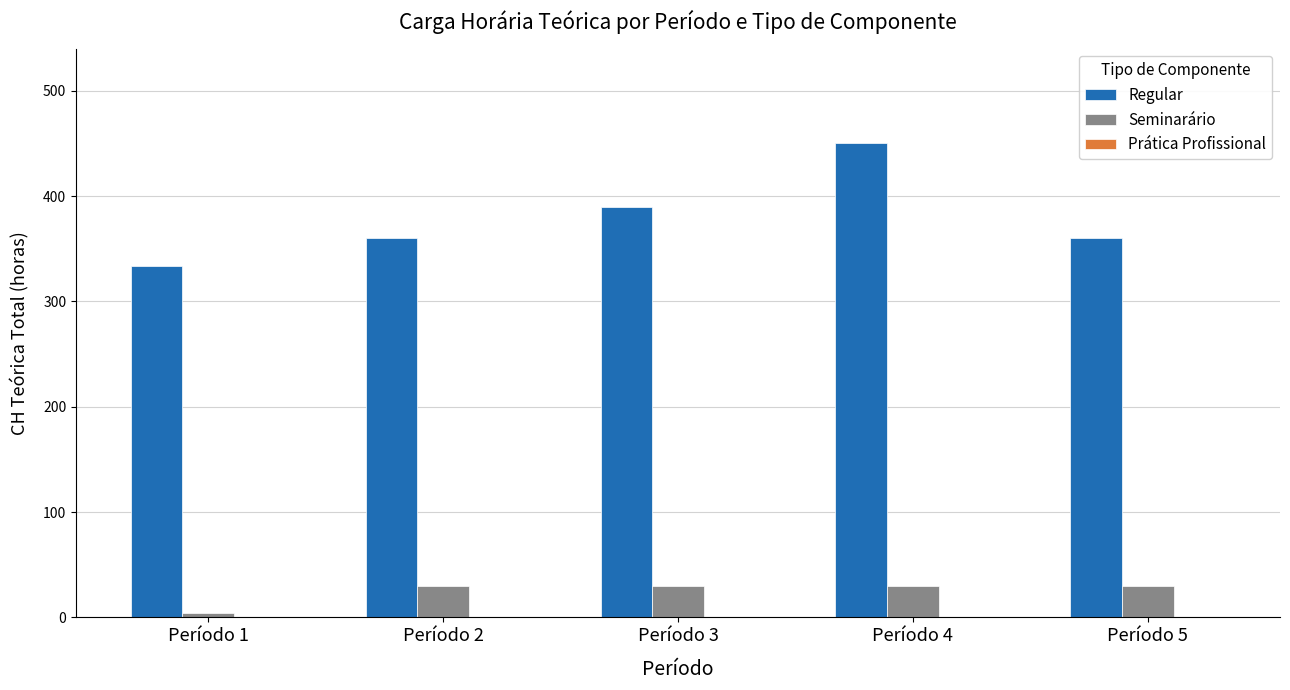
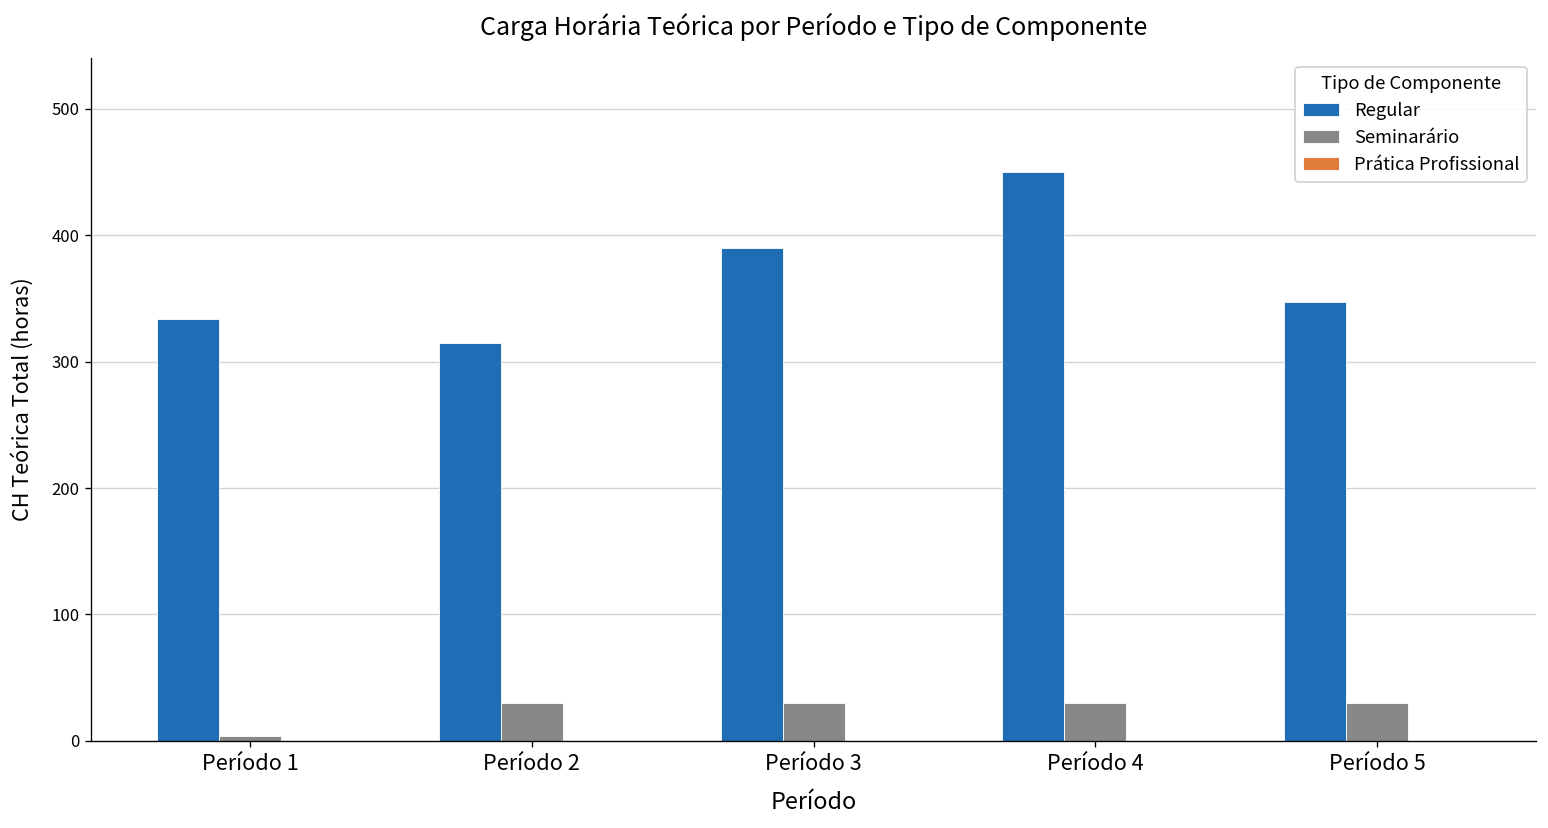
  {
    "Regular": {
      "Período 1": 334,
-     "Período 2": 360,
+     "Período 2": 315,
      "Período 3": 390,
      "Período 4": 450,
-     "Período 5": 360
+     "Período 5": 347
    },
    "Seminarário": {
      "Período 1": 4,
      "Período 2": 30,
      "Período 3": 30,
      "Período 4": 30,
      "Período 5": 30
    },
    "Prática Profissional": {
      "Período 1": 0,
      "Período 2": 0,
      "Período 3": 0,
      "Período 4": 0,
      "Período 5": 0
    }
  }
